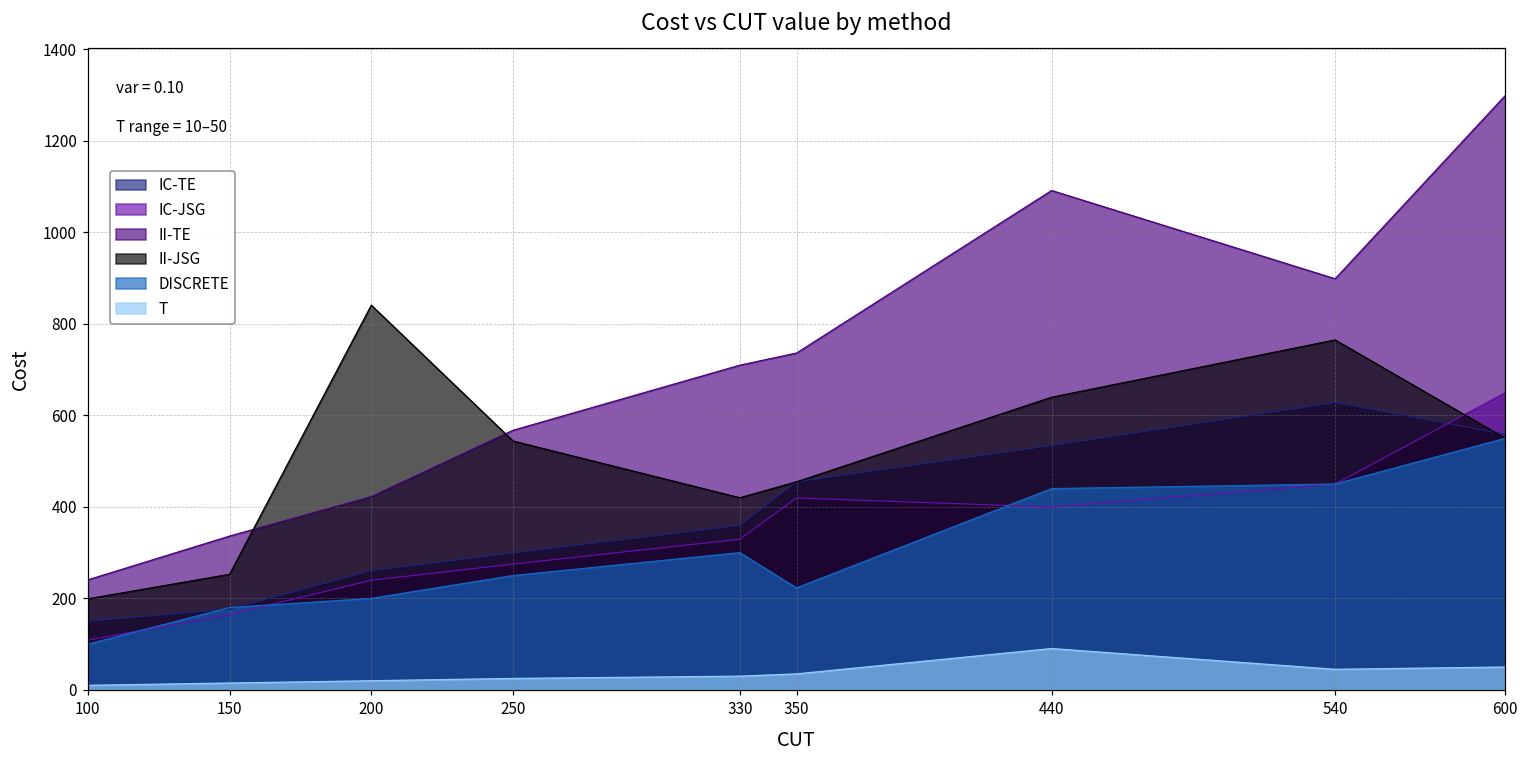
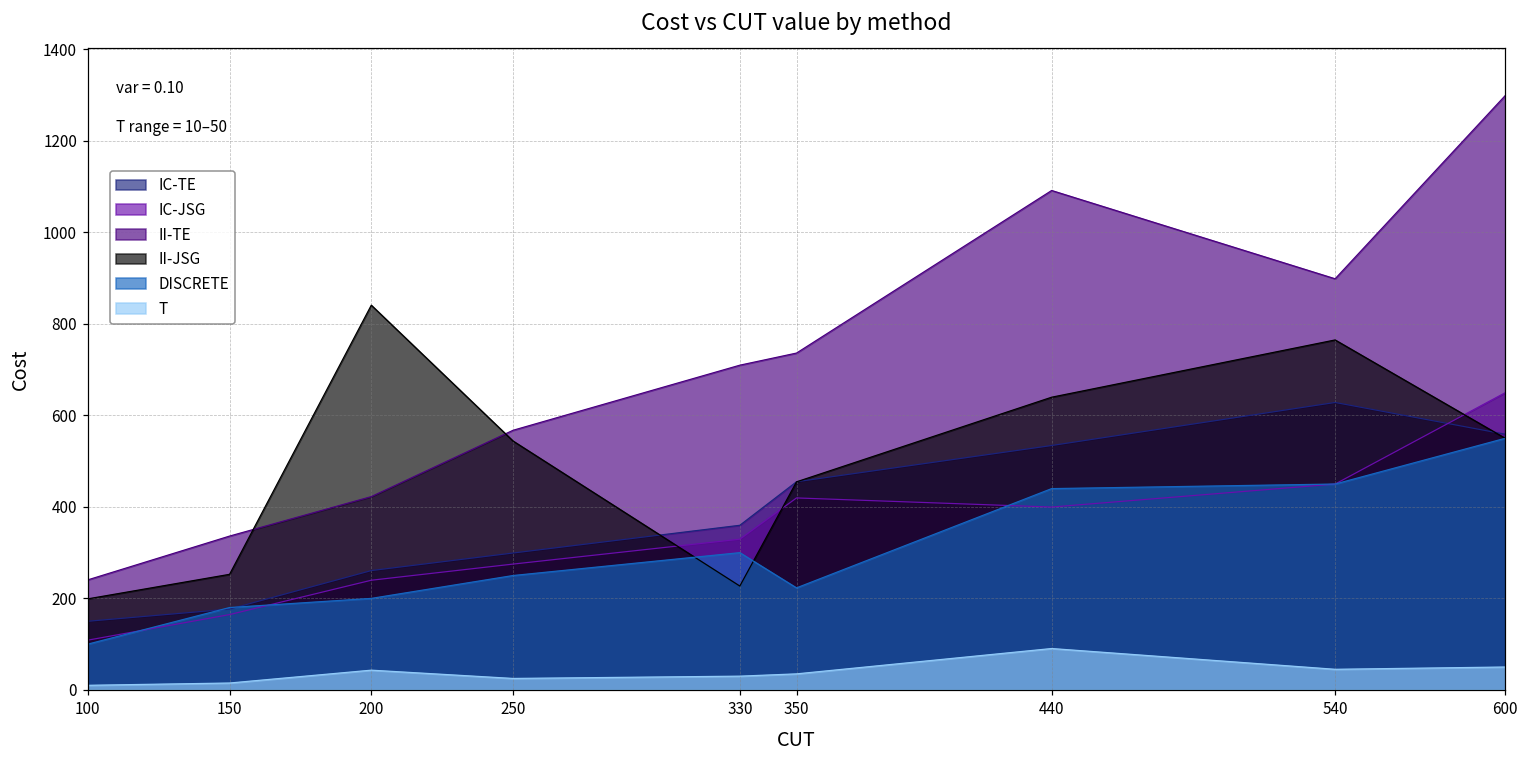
  {
    "II-JSG": {
      "100": 200,
      "150": 250,
      "200": 840,
      "250": 540,
-     "330": 420,
+     "330": 230,
      "440": 640,
      "540": 770
    },
    "DISCRETE": {
      "100": 100,
      "200": 200,
      "250": 250,
      "330": 300,
      "350": 220,
      "440": 440
    },
    "T": {
      "100": 10,
      "150": 20,
-     "200": 20,
+     "200": 40,
      "250": 30,
      "330": 30,
      "350": 40,
      "440": 90,
      "540": 50,
      "600": 50
    }
  }
